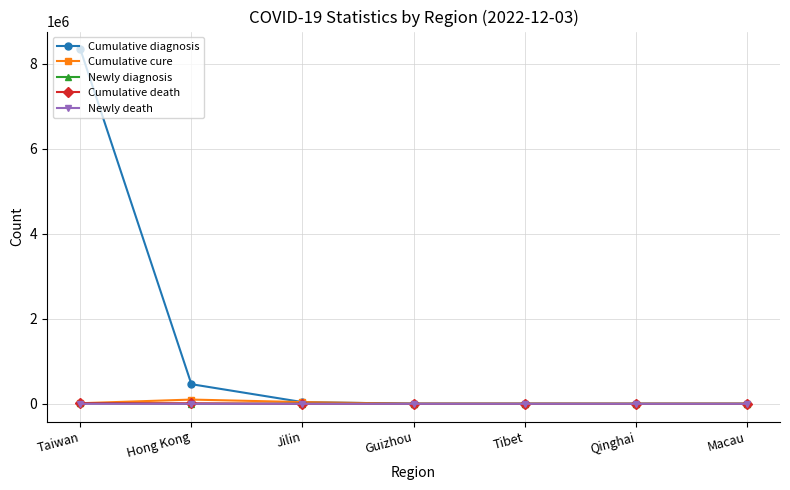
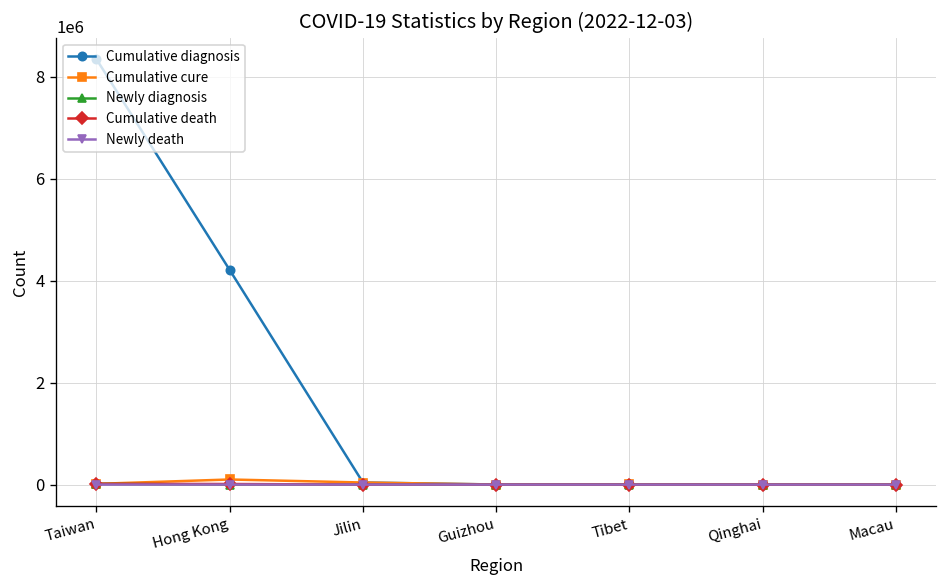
  {
    "Cumulative diagnosis": {
-     "Hong Kong": 500000
+     "Hong Kong": 4200000
    },
    "Cumulative cure": {
      "Hong Kong": 100000
    }
  }
